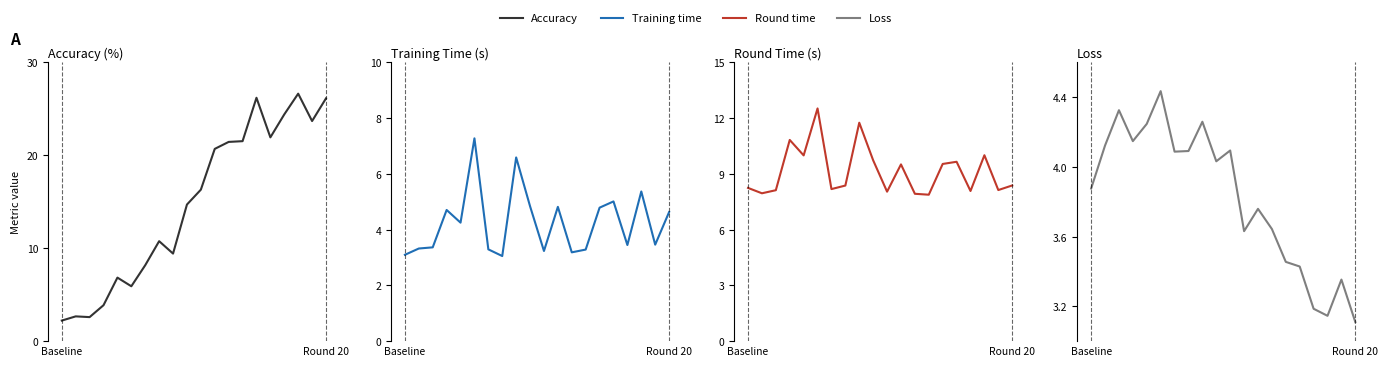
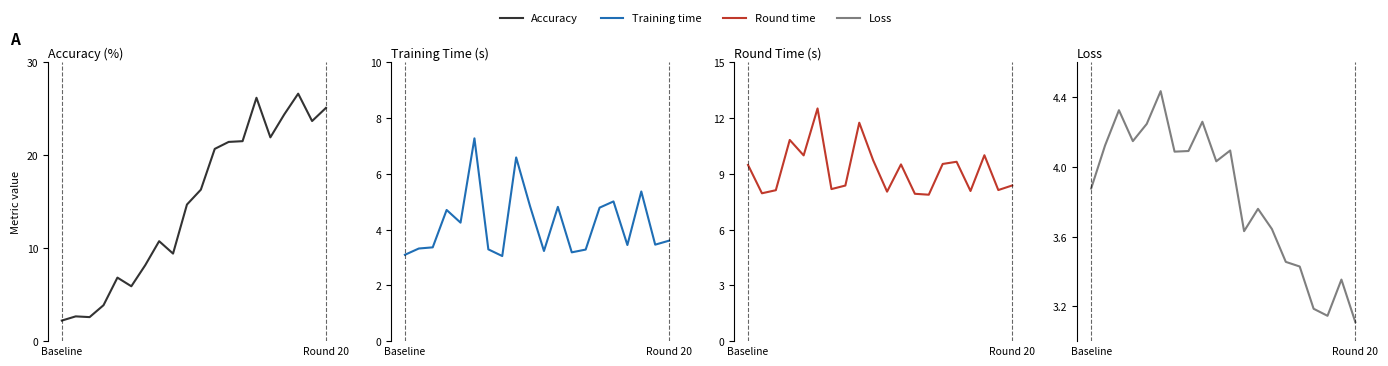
  {
    "Accuracy (%)": {
      "Baseline": 2,
-     "Round 20": 26
+     "Round 20": 25
    },
    "Training Time (s)": {
      "Baseline": 3.1,
-     "Round 20": 4.6
+     "Round 20": 3.6
    },
    "Round Time (s)": {
-     "Baseline": 8.2,
+     "Baseline": 9.5,
      "Round 20": 8.4
    },
    "Loss": {
      "Baseline": 3.88,
      "Round 20": 3.11
    }
  }
